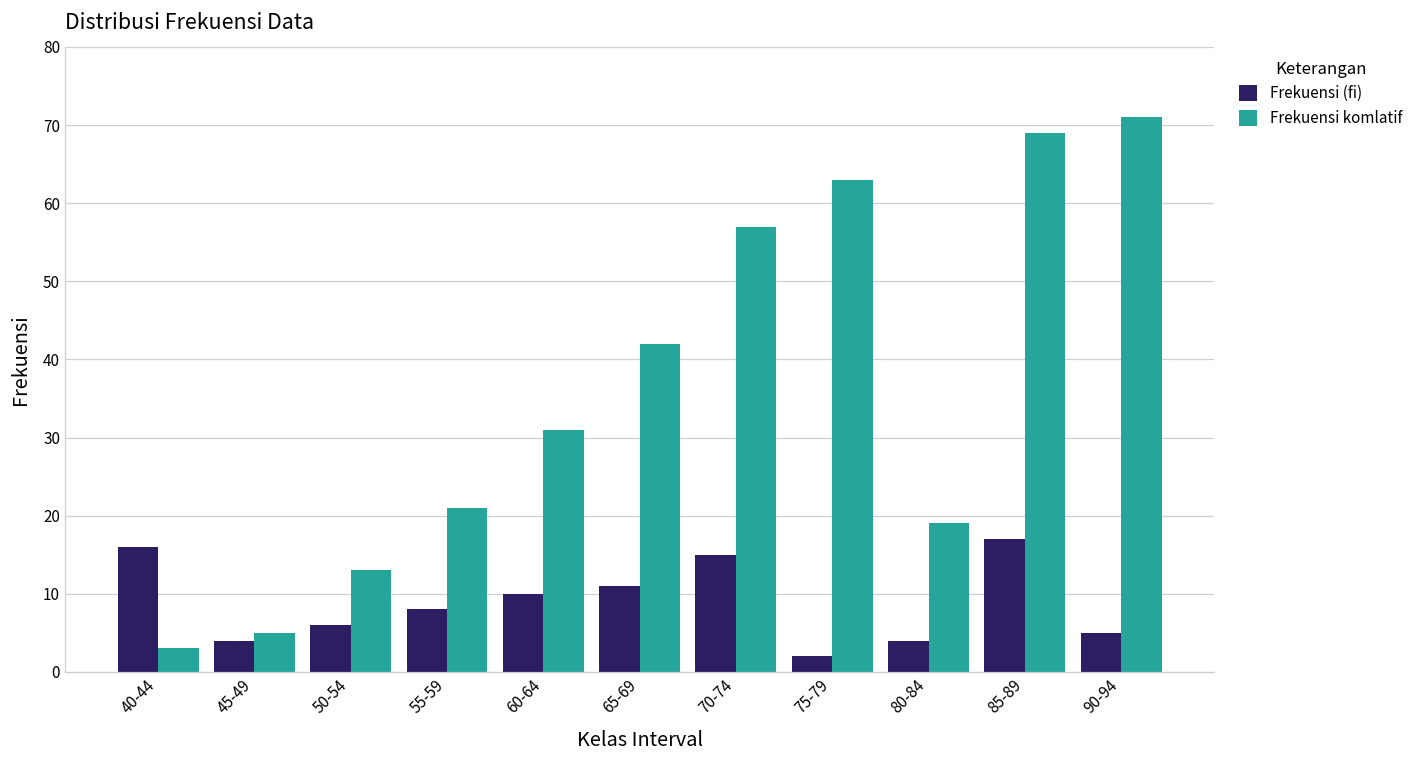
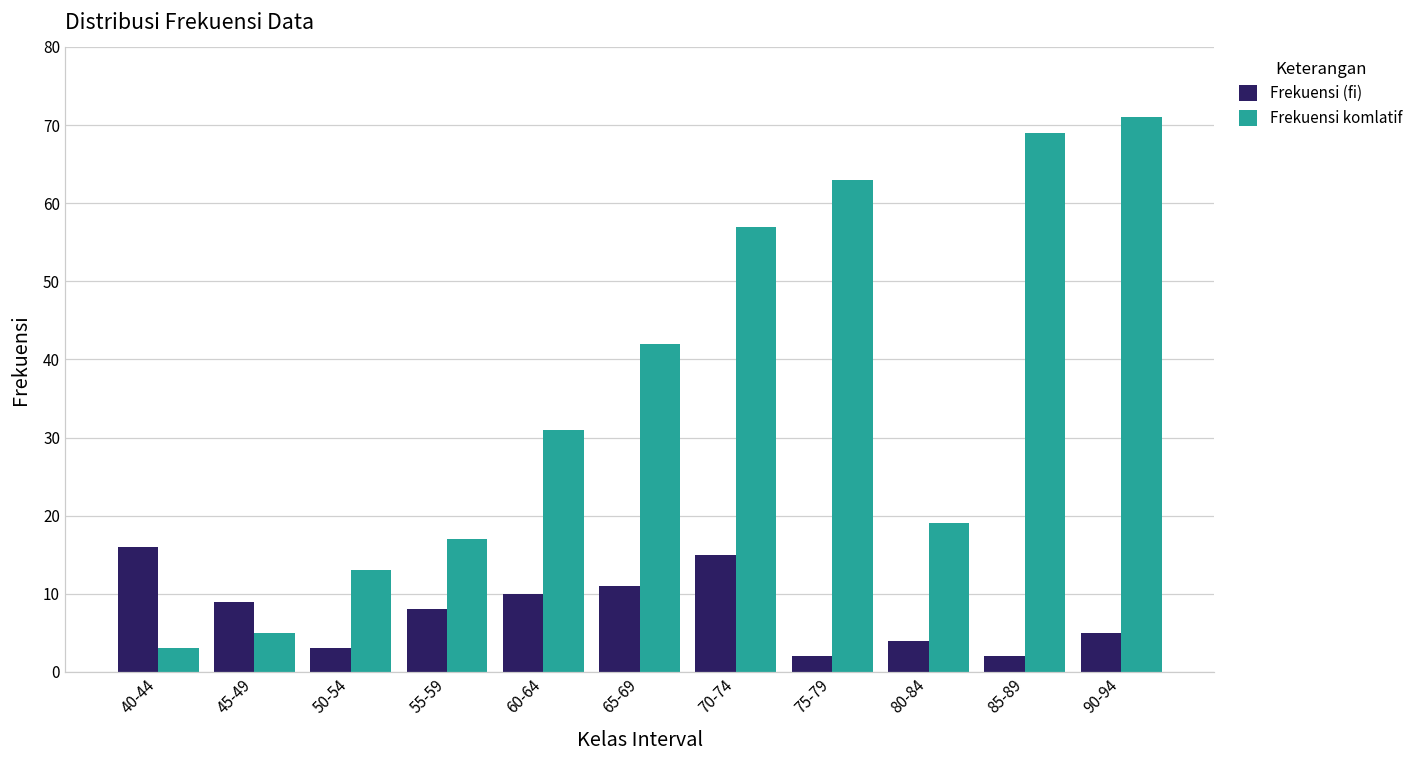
  {
    "Frekuensi (fi)": {
      "40-44": 16,
-     "45-49": 4,
-     "50-54": 6,
+     "45-49": 9,
+     "50-54": 3,
      "55-59": 8,
      "60-64": 10,
      "65-69": 11,
      "70-74": 15,
      "75-79": 2,
      "80-84": 4,
-     "85-89": 17,
+     "85-89": 2,
      "90-94": 5
    },
    "Frekuensi komlatif": {
      "40-44": 3,
      "45-49": 5,
      "50-54": 13,
-     "55-59": 21,
+     "55-59": 17,
      "60-64": 31,
      "65-69": 42,
      "70-74": 57,
      "75-79": 63,
      "80-84": 19,
      "85-89": 69,
      "90-94": 71
    }
  }
